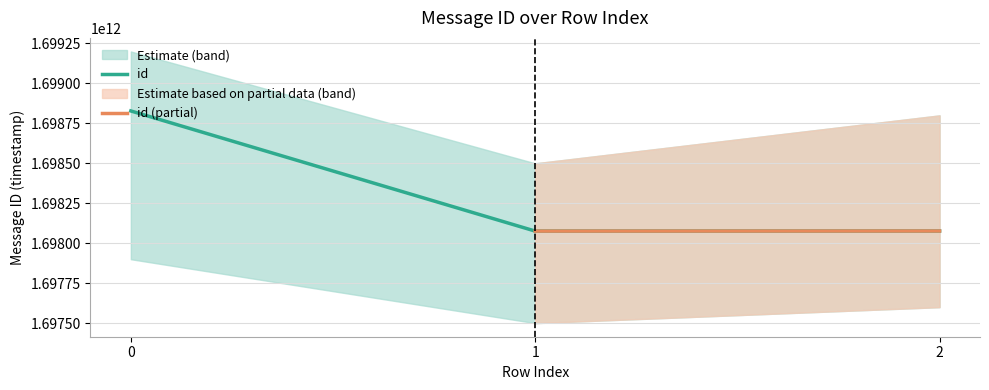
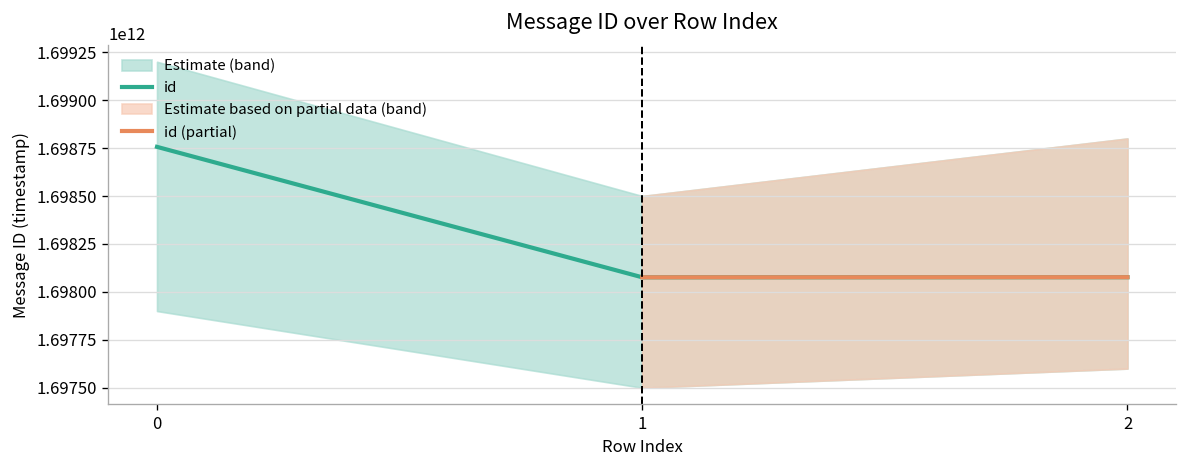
  {
    "id": {
-     "0": 1698830000000
+     "0": 1698760000000
    }
  }
